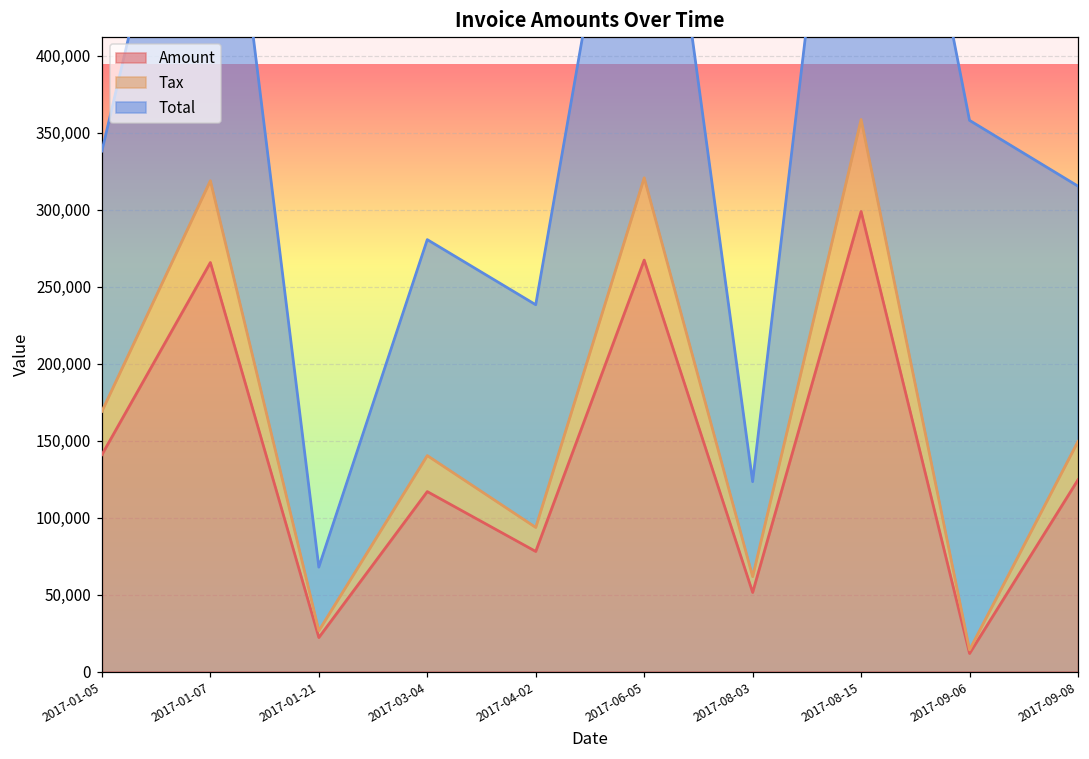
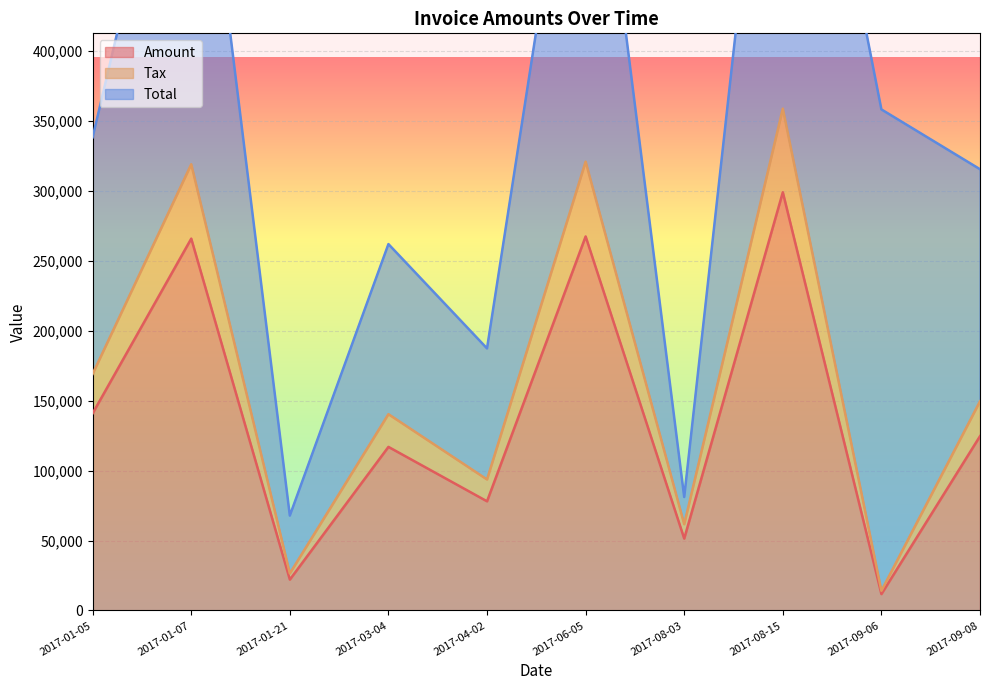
  {
    "Total": {
      "2017-01-05": "169,000",
      "2017-01-21": "41,000",
-     "2017-03-04": "140,000",
-     "2017-04-02": "145,000",
-     "2017-08-03": "62,000",
+     "2017-03-04": "122,000",
+     "2017-04-02": "94,000",
+     "2017-08-03": "19,000",
      "2017-09-06": "344,000",
      "2017-09-08": "166,000"
    }
  }
